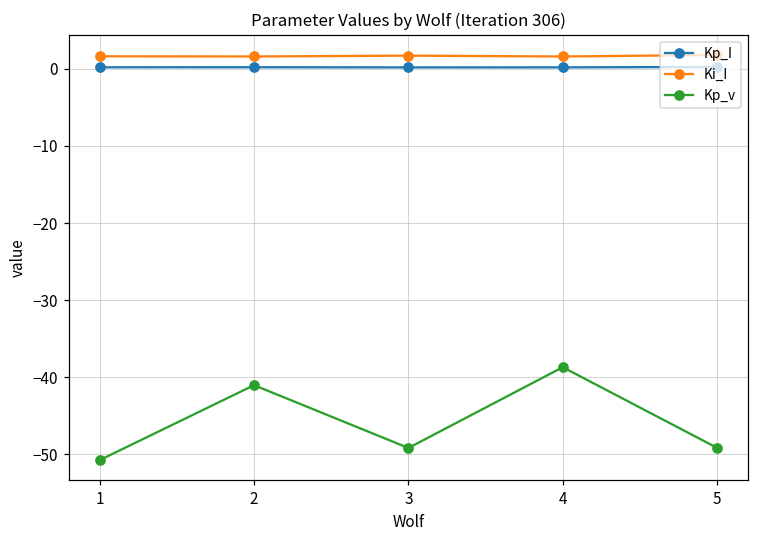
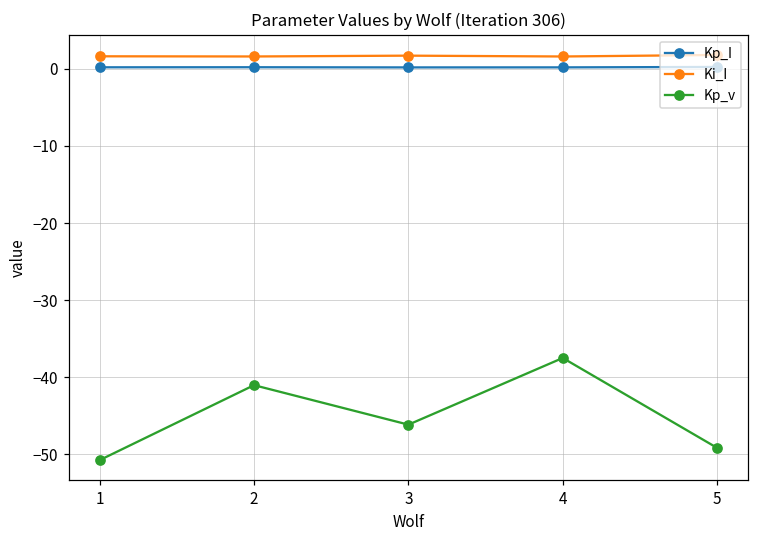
  {
    "Kp_I": {
      "1": 0,
      "2": 0,
      "3": 0,
      "4": 0
    },
    "Ki_I": {
      "1": 2,
      "2": 2,
      "3": 2,
      "4": 2
    },
    "Kp_v": {
      "1": -51,
      "2": -41,
-     "3": -49,
-     "4": -39,
+     "3": -46,
+     "4": -38,
      "5": -49
    }
  }
